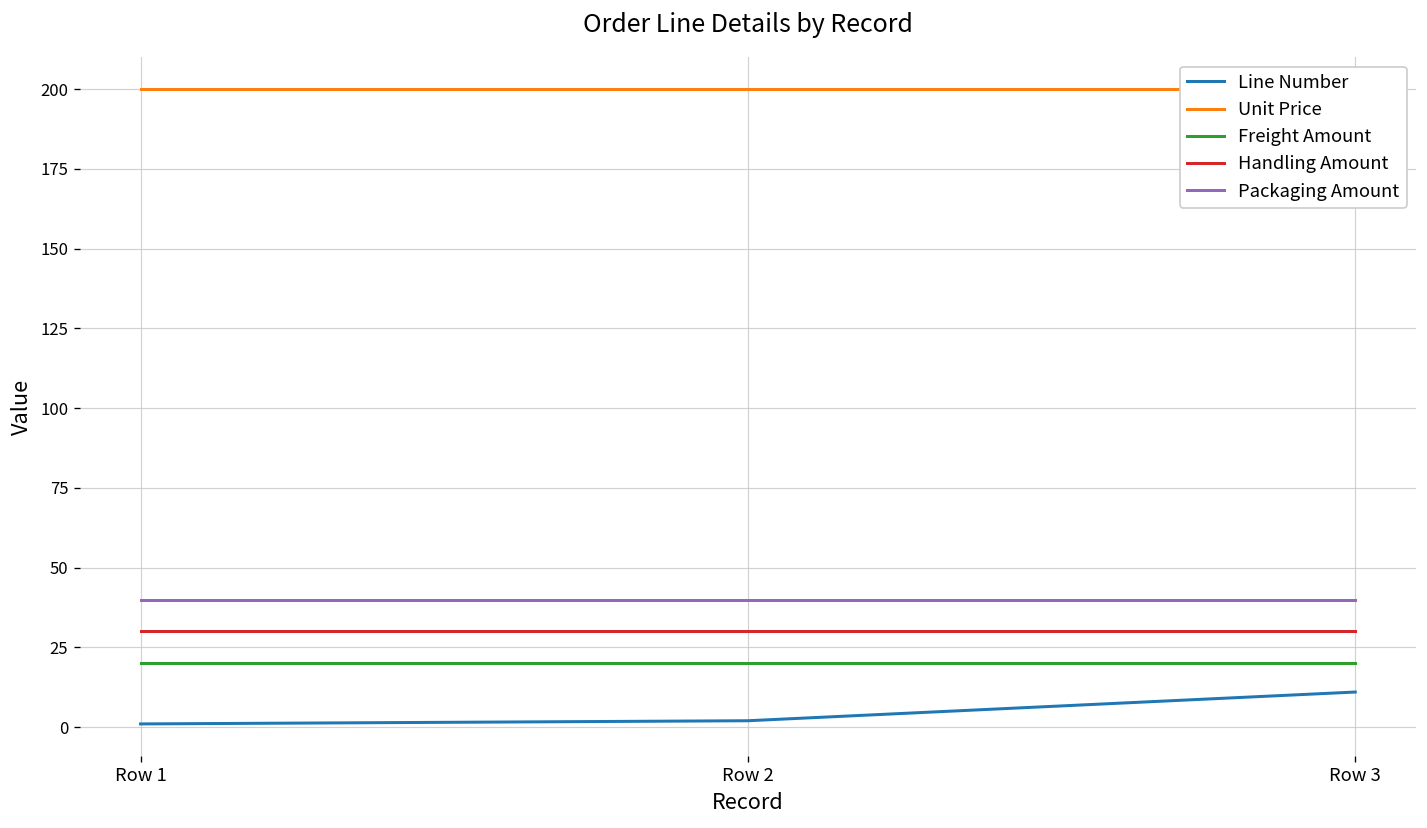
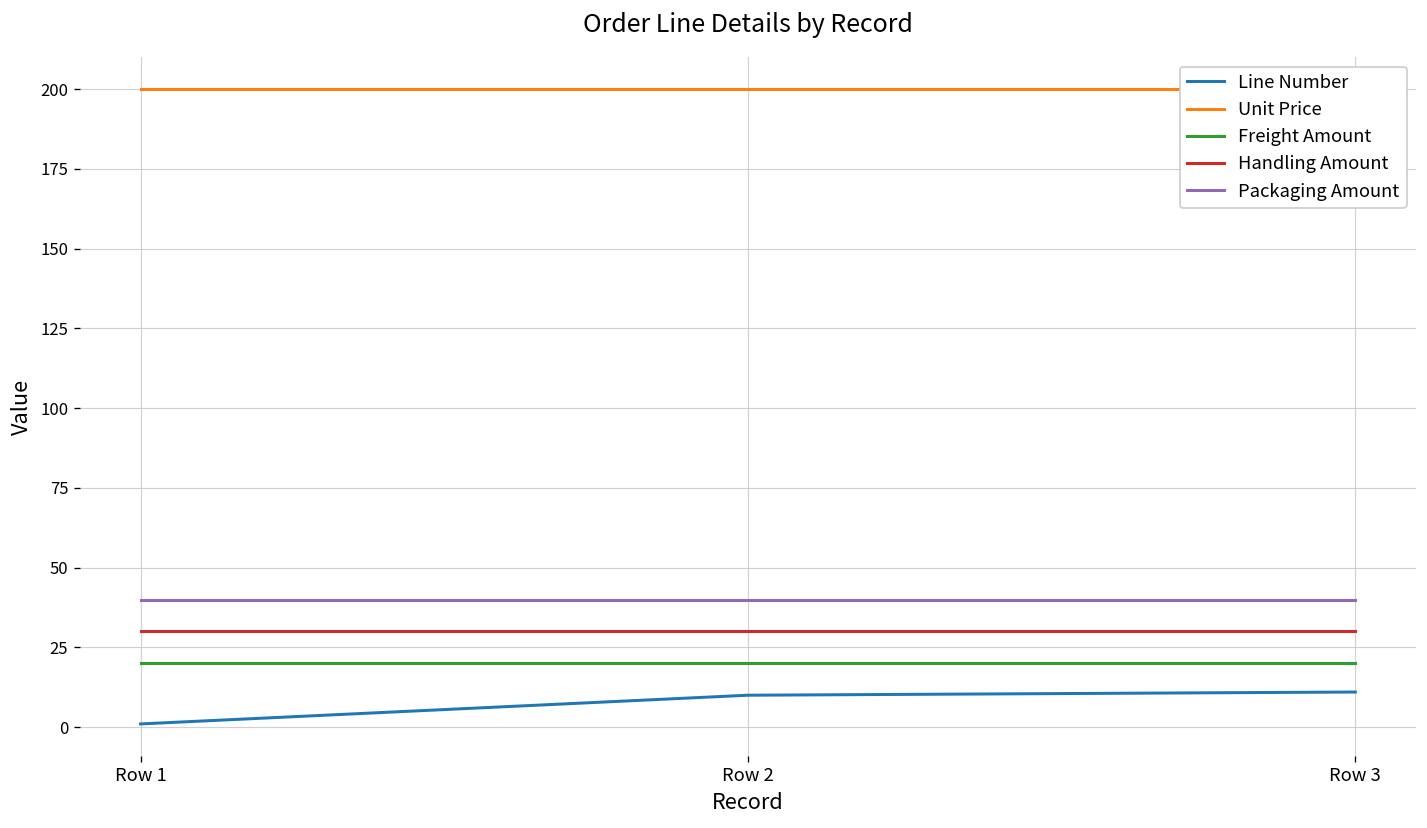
  {
    "Line Number": {
      "Row 1": 1,
-     "Row 2": 2,
+     "Row 2": 10,
      "Row 3": 11
    },
    "Unit Price": {
      "Row 1": 200,
      "Row 2": 200
    },
    "Freight Amount": {
      "Row 1": 20,
      "Row 2": 20,
      "Row 3": 20
    },
    "Handling Amount": {
      "Row 1": 30,
      "Row 2": 30,
      "Row 3": 30
    },
    "Packaging Amount": {
      "Row 1": 40,
      "Row 2": 40,
      "Row 3": 40
    }
  }
